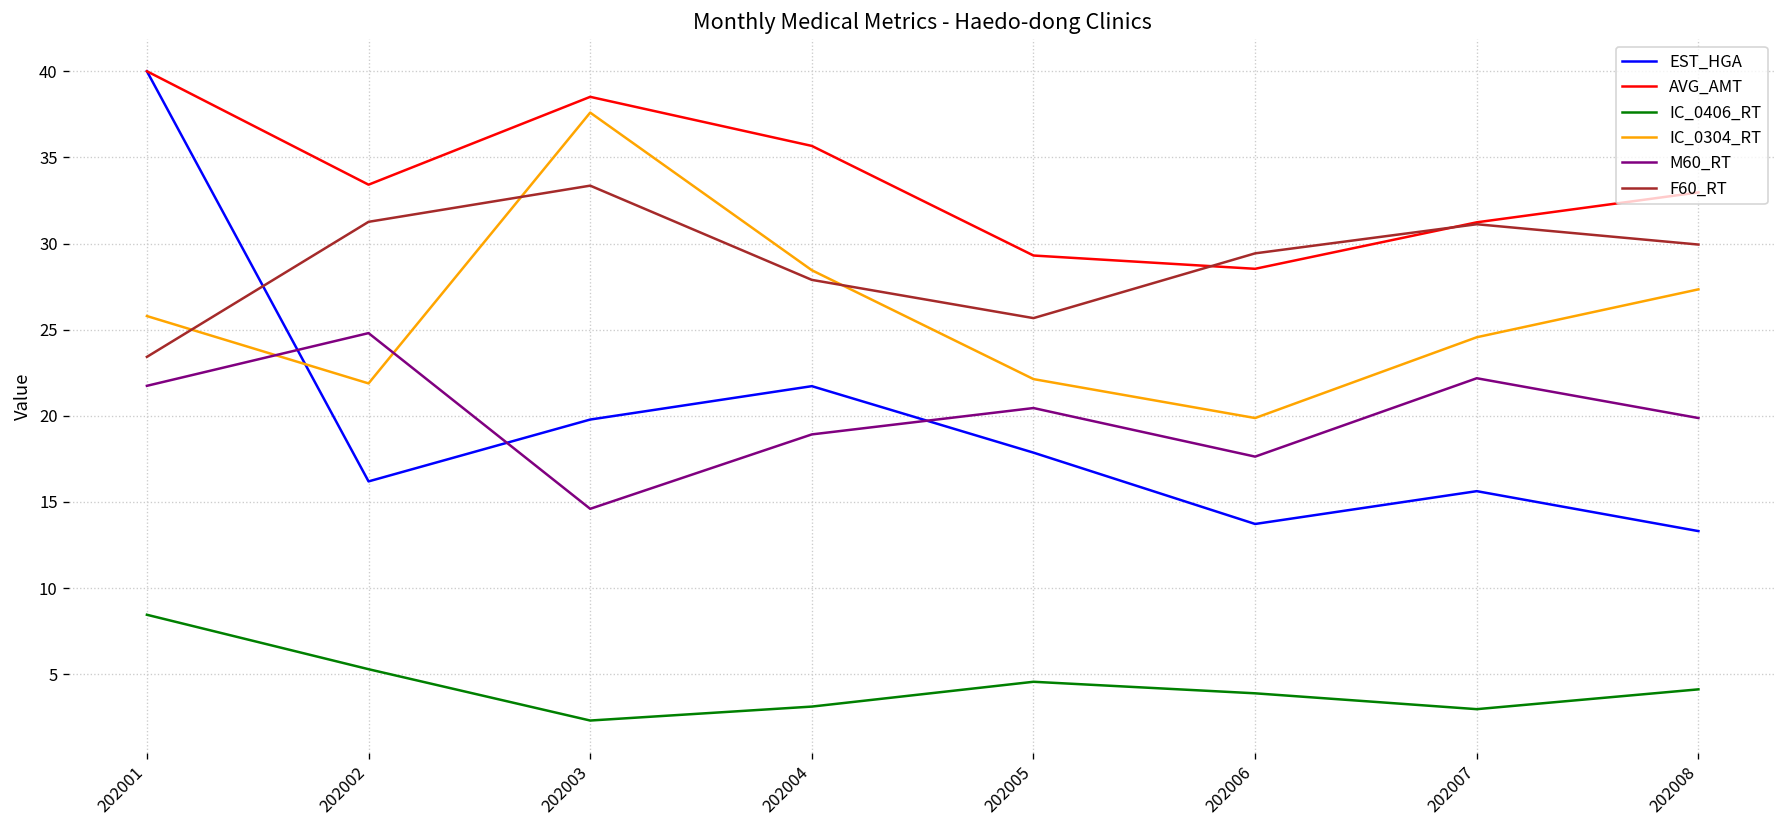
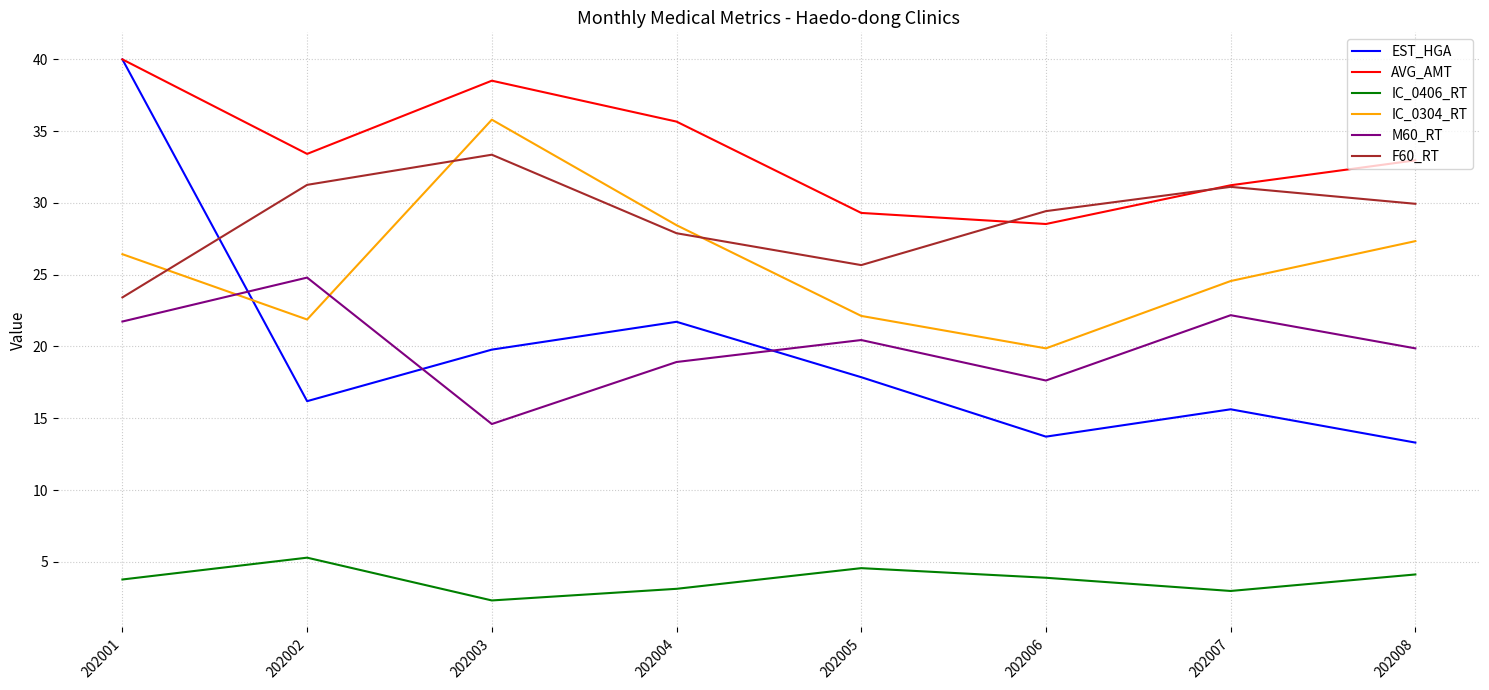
  {
    "EST_HGA": {
      "202002": 16.2,
      "202003": 19.8,
      "202004": 21.7,
      "202005": 17.9,
      "202006": 13.7,
      "202007": 15.6,
      "202008": 13.3
    },
    "AVG_AMT": {
      "202002": 33.4,
      "202003": 38.5,
      "202004": 35.7,
      "202005": 29.3,
      "202006": 28.5
    },
    "IC_0406_RT": {
-     "202001": 8.5,
+     "202001": 3.8,
      "202002": 5.3,
      "202003": 2.3,
      "202004": 3.1,
      "202005": 4.6,
      "202006": 3.9,
      "202007": 3.0,
      "202008": 4.1
    },
    "IC_0304_RT": {
-     "202001": 25.8,
+     "202001": 26.4,
      "202002": 21.9,
-     "202003": 37.6,
+     "202003": 35.8,
      "202004": 28.5,
      "202005": 22.1,
      "202006": 19.9,
      "202007": 24.6,
      "202008": 27.3
    },
    "M60_RT": {
      "202001": 21.7,
      "202002": 24.8,
      "202003": 14.6,
      "202004": 18.9,
      "202005": 20.5,
      "202006": 17.6,
      "202007": 22.2,
      "202008": 19.9
    },
    "F60_RT": {
      "202001": 23.4,
      "202002": 31.3,
      "202003": 33.4,
      "202004": 27.9,
      "202005": 25.7,
      "202006": 29.4,
      "202008": 29.9
    }
  }
